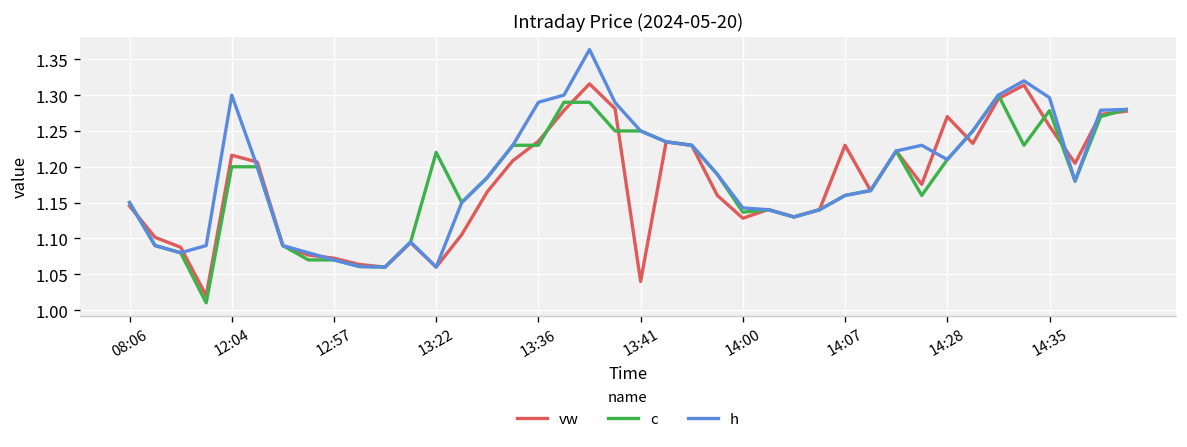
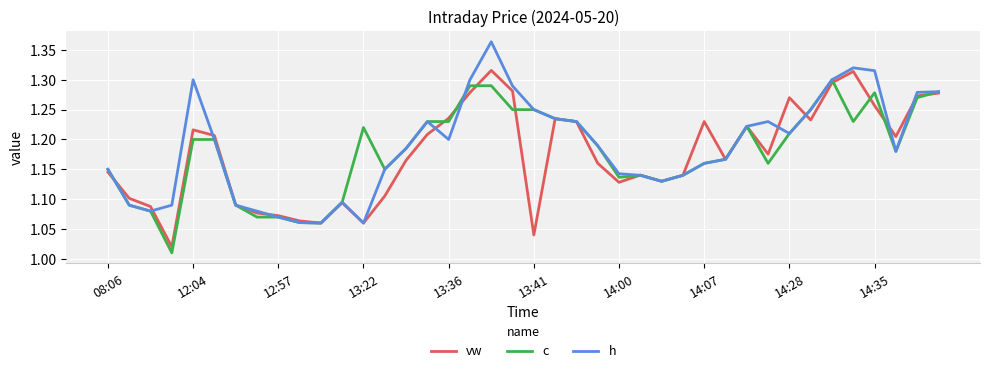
  {
    "vw": {
      "08:06": 1.15,
      "12:04": 1.22,
      "13:36": 1.24,
      "13:41": 1.04,
      "14:00": 1.13,
      "14:07": 1.23,
      "14:28": 1.27,
      "14:35": 1.26
    },
    "c": {
      "12:04": 1.20,
      "13:22": 1.22,
      "13:36": 1.23,
      "14:00": 1.14,
      "14:35": 1.28
    },
    "h": {
      "12:04": 1.30,
-     "13:36": 1.29,
+     "13:36": 1.20,
      "14:00": 1.14,
-     "14:35": 1.30
+     "14:35": 1.32
    }
  }
